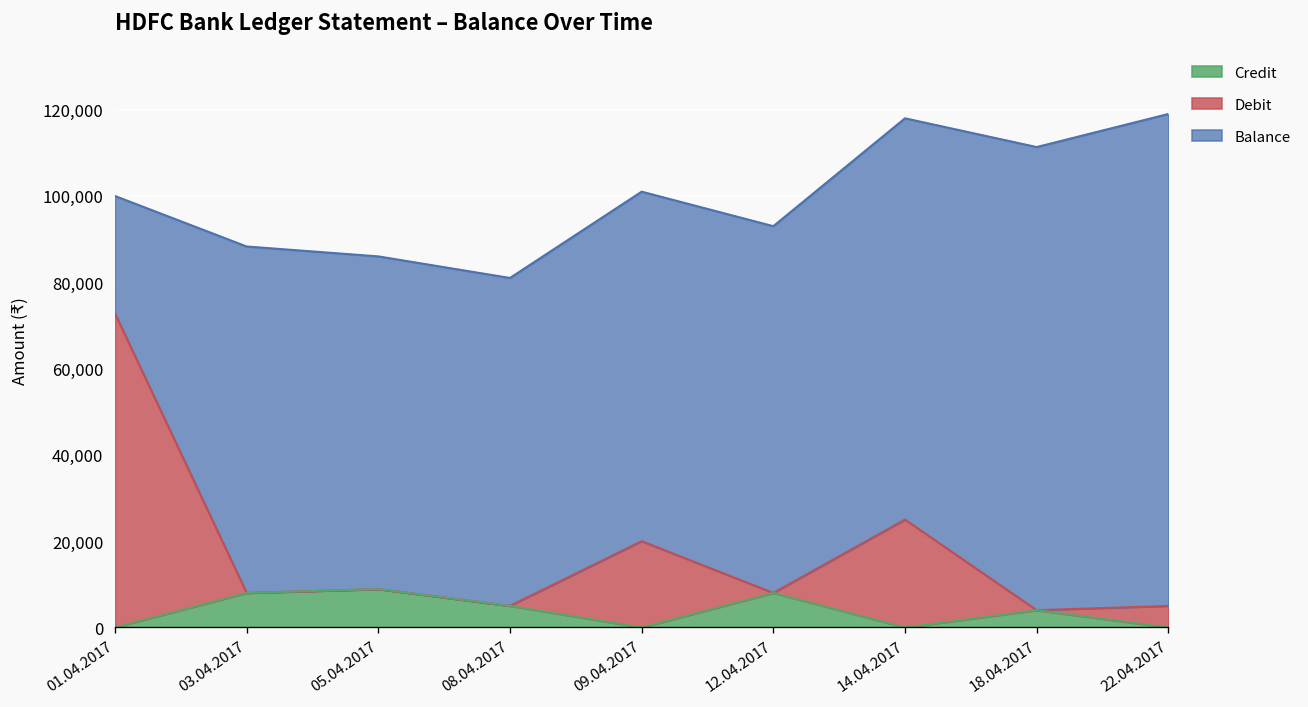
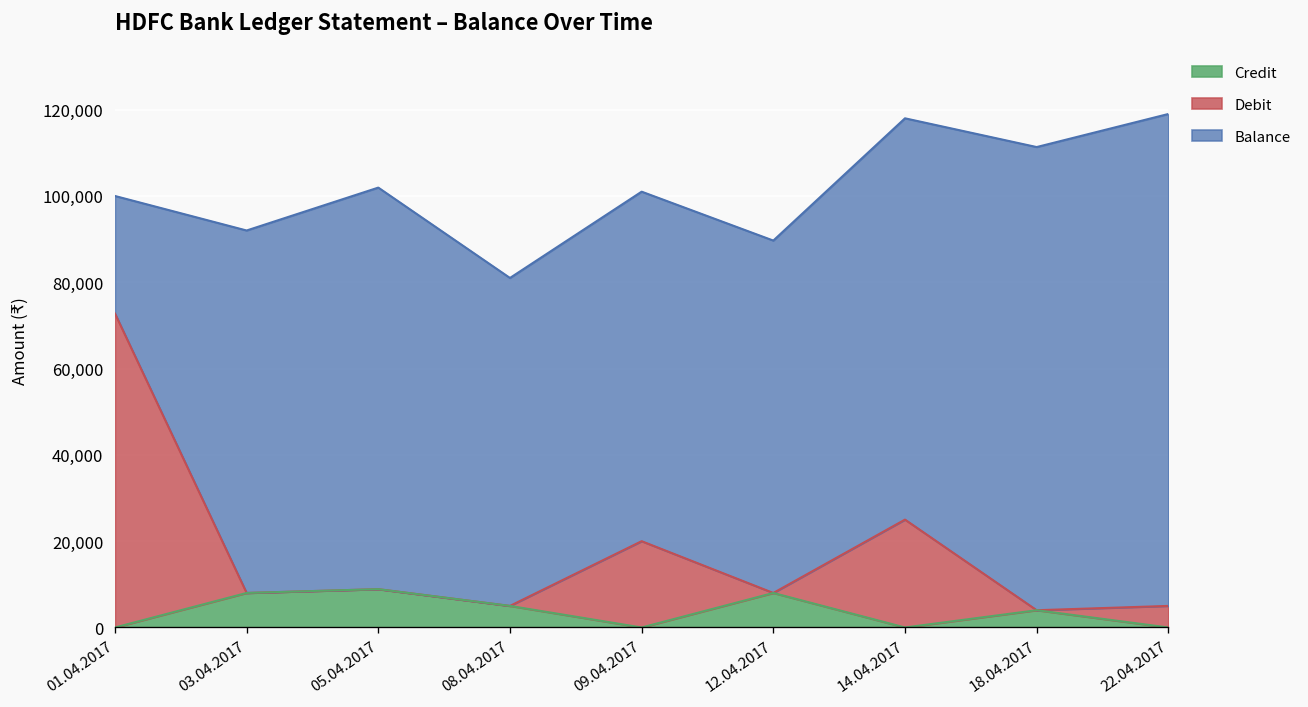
  {
    "Balance": {
      "01.04.2017": "100,000",
-     "03.04.2017": "88,000",
-     "05.04.2017": "86,000",
+     "03.04.2017": "92,000",
+     "05.04.2017": "102,000",
      "08.04.2017": "81,000",
      "09.04.2017": "101,000",
-     "12.04.2017": "93,000",
+     "12.04.2017": "90,000",
      "14.04.2017": "118,000",
      "18.04.2017": "111,000",
      "22.04.2017": "119,000"
    },
    "Debit": {
      "01.04.2017": "73,000",
      "09.04.2017": "20,000",
      "14.04.2017": "25,000",
      "22.04.2017": "5,000"
    },
    "Credit": {
      "01.04.2017": "0",
      "09.04.2017": "0",
      "14.04.2017": "0",
      "22.04.2017": "0"
    }
  }
